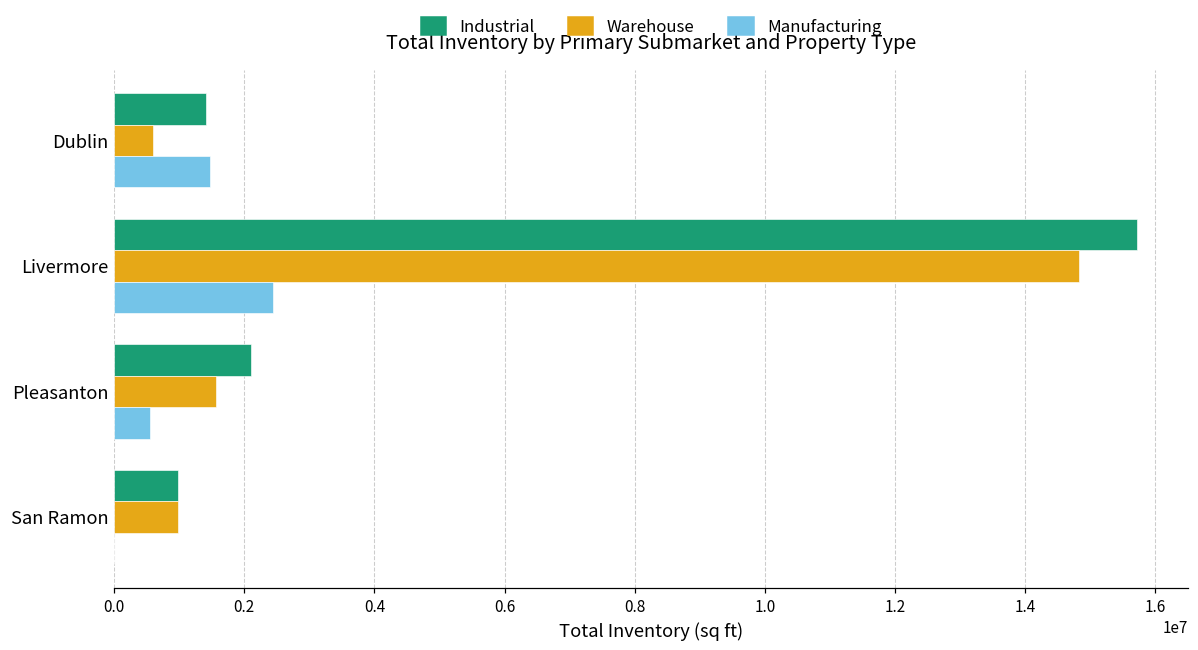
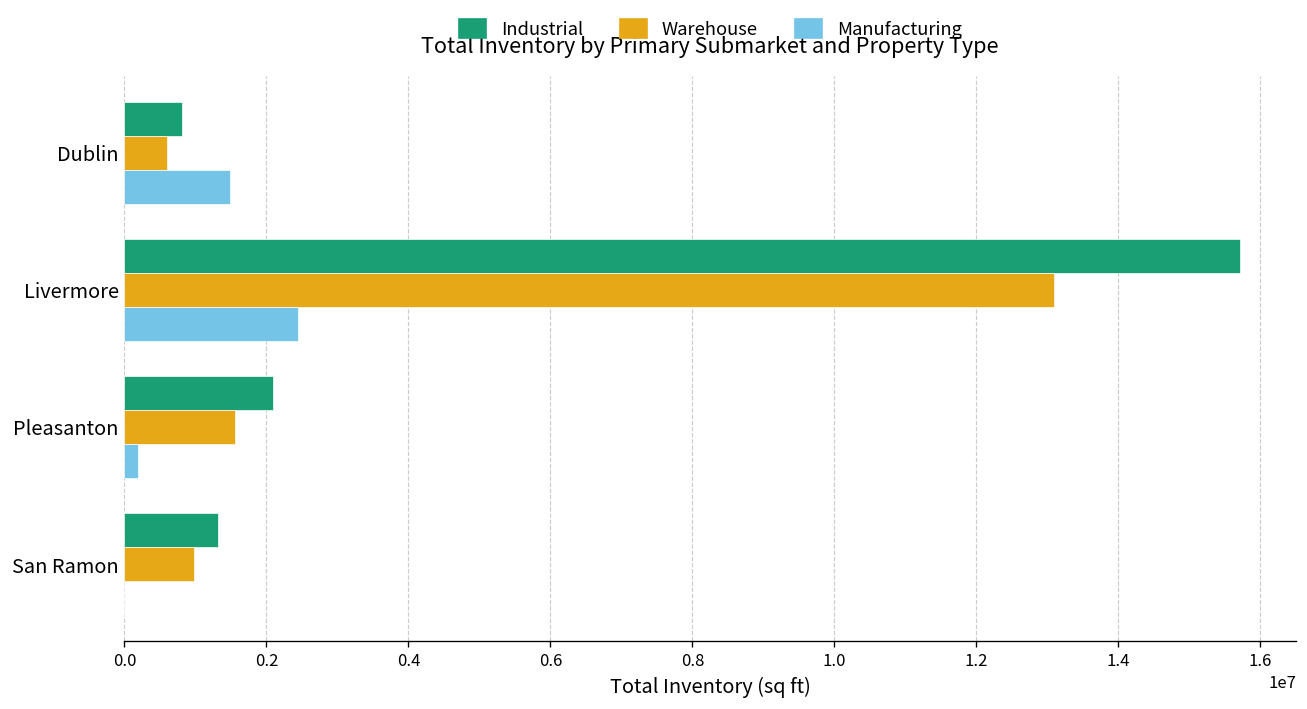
  {
    "Industrial": {
-     "Dublin": 1400000,
+     "Dublin": 800000,
      "Livermore": 15700000,
      "Pleasanton": 2100000,
-     "San Ramon": 1000000
+     "San Ramon": 1300000
    },
    "Warehouse": {
      "Dublin": 600000,
-     "Livermore": 14800000,
+     "Livermore": 13100000,
      "Pleasanton": 1600000,
      "San Ramon": 1000000
    },
    "Manufacturing": {
      "Dublin": 1500000,
      "Livermore": 2400000,
-     "Pleasanton": 600000,
+     "Pleasanton": 200000,
      "San Ramon": 0
    }
  }
